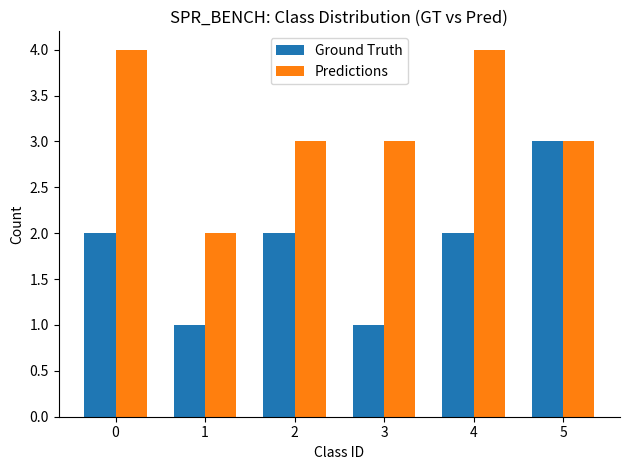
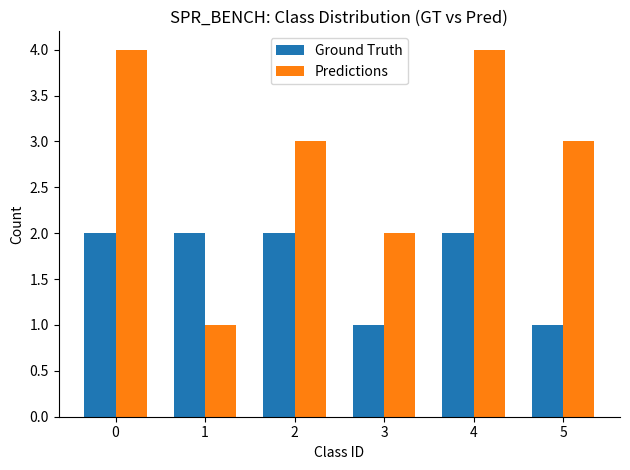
  {
    "Ground Truth": {
      "0": 2,
-     "1": 1,
+     "1": 2,
      "2": 2,
      "3": 1,
      "4": 2,
-     "5": 3
+     "5": 1
    },
    "Predictions": {
      "0": 4,
-     "1": 2,
+     "1": 1,
      "2": 3,
-     "3": 3,
+     "3": 2,
      "4": 4,
      "5": 3
    }
  }
